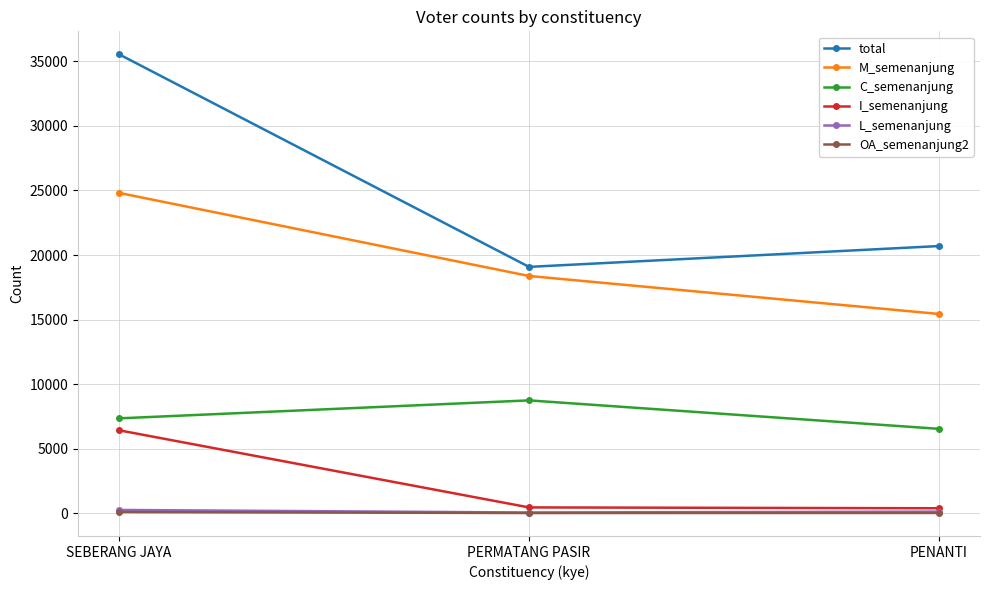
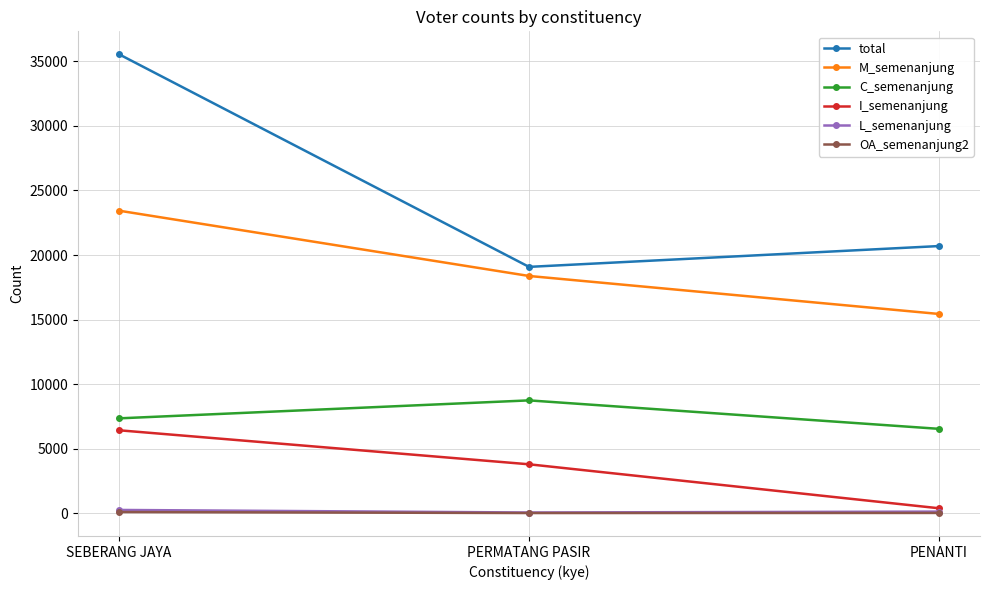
  {
    "total": {
      "SEBERANG JAYA": 35500,
      "PERMATANG PASIR": 19100,
      "PENANTI": 20700
    },
    "M_semenanjung": {
-     "SEBERANG JAYA": 24800,
+     "SEBERANG JAYA": 23400,
      "PERMATANG PASIR": 18400,
      "PENANTI": 15400
    },
    "C_semenanjung": {
      "SEBERANG JAYA": 7400,
      "PERMATANG PASIR": 8800,
      "PENANTI": 6500
    },
    "I_semenanjung": {
      "SEBERANG JAYA": 6400,
-     "PERMATANG PASIR": 500,
+     "PERMATANG PASIR": 3800,
      "PENANTI": 400
    }
  }
